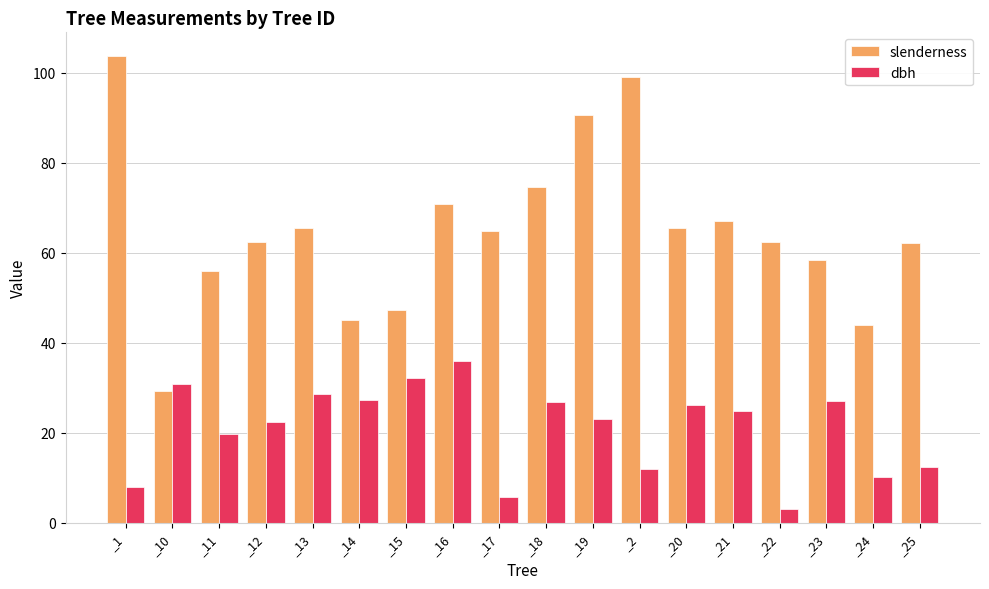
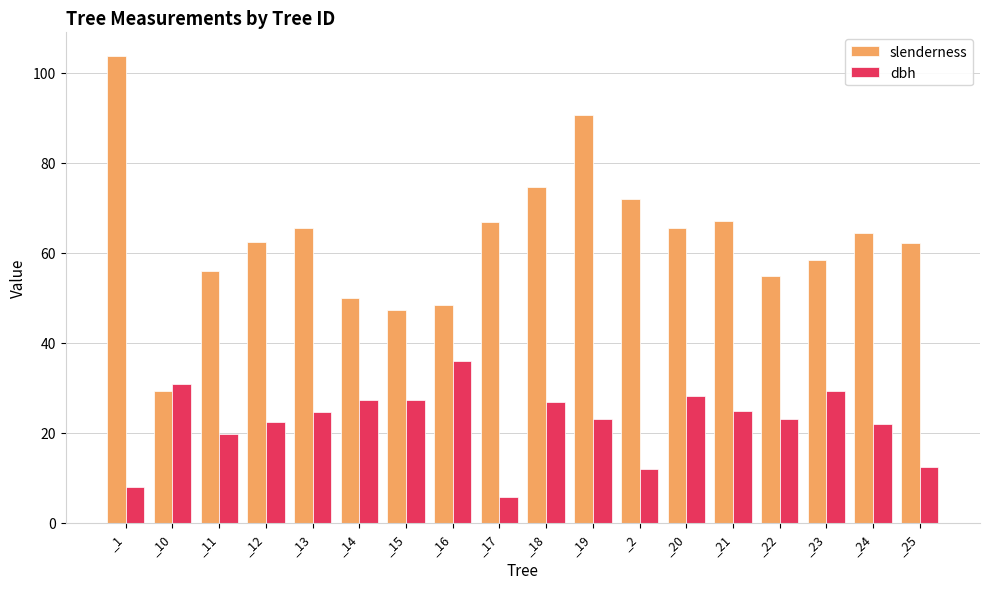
  {
    "slenderness": {
      "_1": 104,
      "_10": 29,
      "_11": 56,
      "_12": 62,
      "_13": 66,
-     "_14": 45,
+     "_14": 50,
      "_15": 47,
-     "_16": 71,
-     "_17": 65,
+     "_16": 48,
+     "_17": 67,
      "_18": 75,
      "_19": 91,
-     "_2": 99,
+     "_2": 72,
      "_20": 65,
      "_21": 67,
-     "_22": 62,
+     "_22": 55,
      "_23": 58,
-     "_24": 44,
+     "_24": 64,
      "_25": 62
    },
    "dbh": {
      "_1": 8,
      "_10": 31,
      "_11": 20,
      "_12": 22,
-     "_13": 29,
+     "_13": 25,
      "_14": 27,
-     "_15": 32,
+     "_15": 27,
      "_16": 36,
      "_17": 6,
      "_18": 27,
      "_19": 23,
      "_2": 12,
-     "_20": 26,
+     "_20": 28,
      "_21": 25,
-     "_22": 3,
-     "_23": 27,
-     "_24": 10,
+     "_22": 23,
+     "_23": 29,
+     "_24": 22,
      "_25": 12
    }
  }
